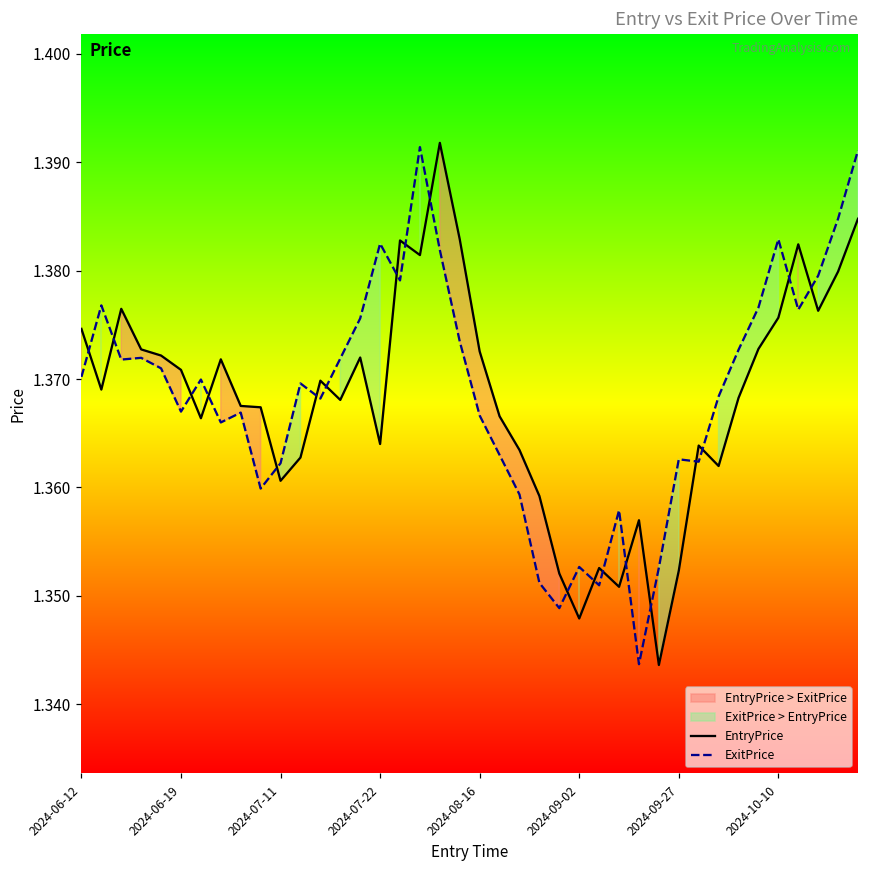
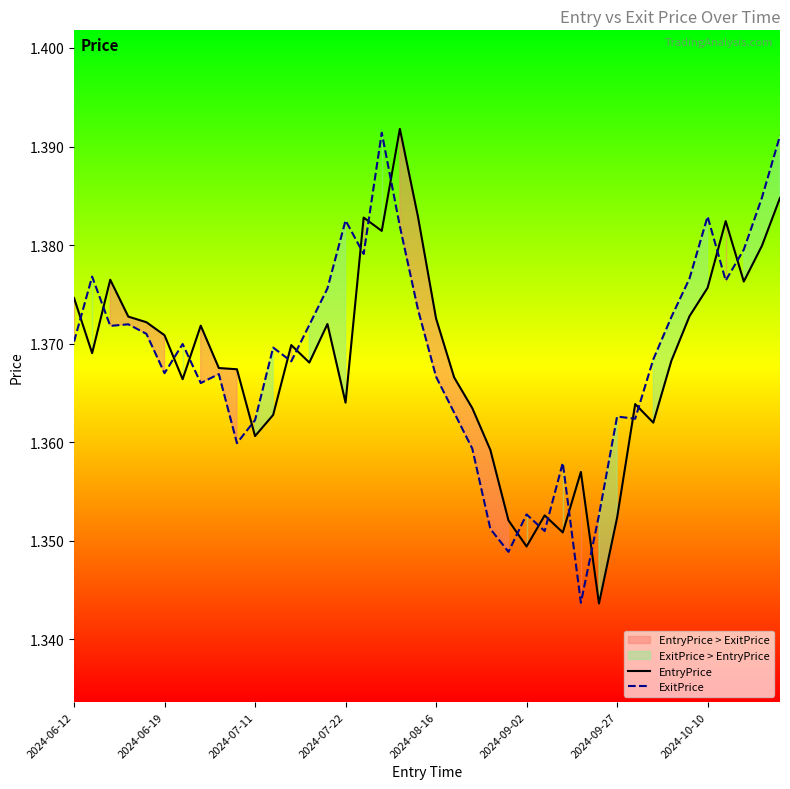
  {
    "EntryPrice": {
      "2024-07-11": 1.361,
      "2024-07-22": 1.364,
      "2024-08-16": 1.373,
-     "2024-09-02": 1.348,
+     "2024-09-02": 1.349,
      "2024-09-27": 1.352
    },
    "ExitPrice": {
      "2024-07-11": 1.362,
      "2024-07-22": 1.383,
      "2024-08-16": 1.367,
      "2024-09-02": 1.353,
      "2024-09-27": 1.363
    }
  }
